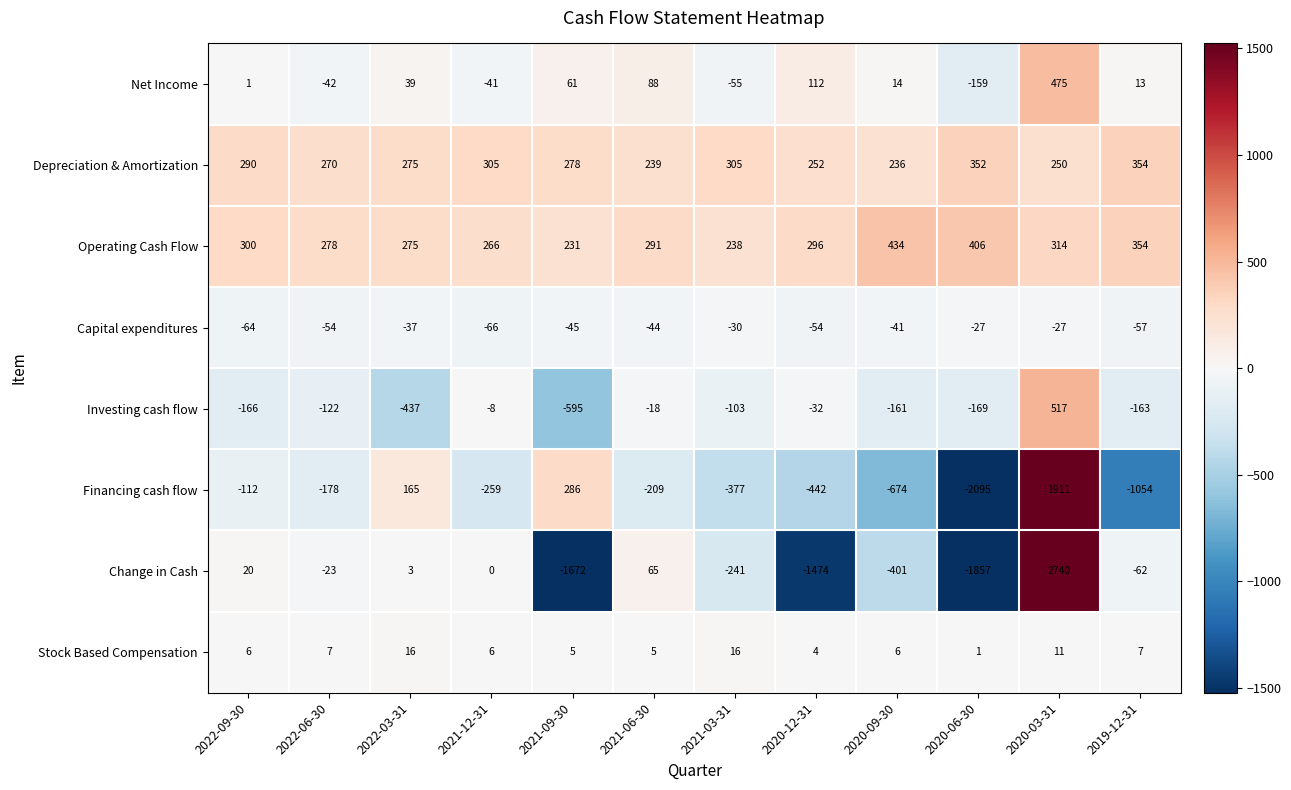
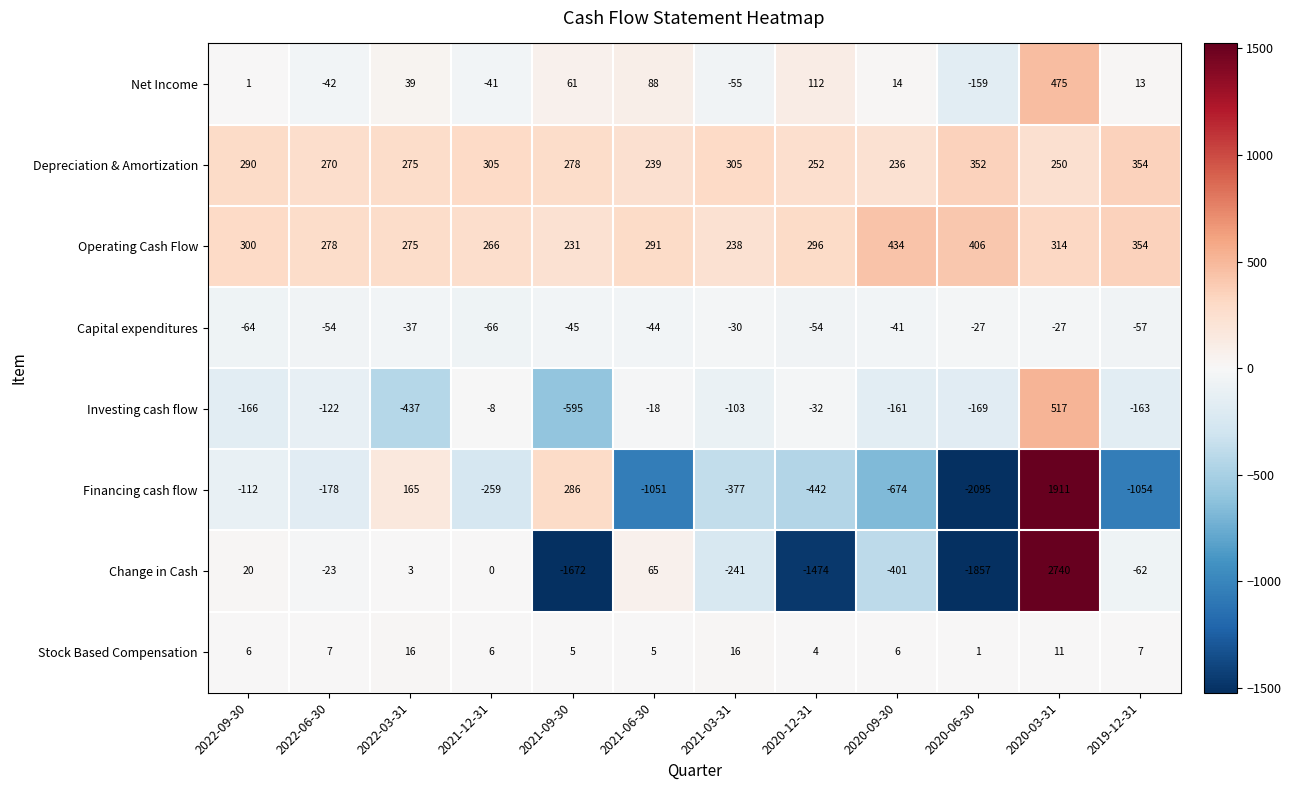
  {
    "Net Income": {
      "2022-09-30": 1,
      "2022-06-30": -42,
      "2022-03-31": 39,
      "2021-12-31": -41,
      "2021-09-30": 61,
      "2021-06-30": 88,
      "2021-03-31": -55,
      "2020-12-31": 112,
      "2020-09-30": 14,
      "2020-06-30": -159,
      "2020-03-31": 475,
      "2019-12-31": 13
    },
    "Depreciation & Amortization": {
      "2022-09-30": 290,
      "2022-06-30": 270,
      "2022-03-31": 275,
      "2021-12-31": 305,
      "2021-09-30": 278,
      "2021-06-30": 239,
      "2021-03-31": 305,
      "2020-12-31": 252,
      "2020-09-30": 236,
      "2020-06-30": 352,
      "2020-03-31": 250,
      "2019-12-31": 354
    },
    "Operating Cash Flow": {
      "2022-09-30": 300,
      "2022-06-30": 278,
      "2022-03-31": 275,
      "2021-12-31": 266,
      "2021-09-30": 231,
      "2021-06-30": 291,
      "2021-03-31": 238,
      "2020-12-31": 296,
      "2020-09-30": 434,
      "2020-06-30": 406,
      "2020-03-31": 314,
      "2019-12-31": 354
    },
    "Capital expenditures": {
      "2022-09-30": -64,
      "2022-06-30": -54,
      "2022-03-31": -37,
      "2021-12-31": -66,
      "2021-09-30": -45,
      "2021-06-30": -44,
      "2021-03-31": -30,
      "2020-12-31": -54,
      "2020-09-30": -41,
      "2020-06-30": -27,
      "2020-03-31": -27,
      "2019-12-31": -57
    },
    "Investing cash flow": {
      "2022-09-30": -166,
      "2022-06-30": -122,
      "2022-03-31": -437,
      "2021-12-31": -8,
      "2021-09-30": -595,
      "2021-06-30": -18,
      "2021-03-31": -103,
      "2020-12-31": -32,
      "2020-09-30": -161,
      "2020-06-30": -169,
      "2020-03-31": 517,
      "2019-12-31": -163
    },
    "Financing cash flow": {
      "2022-09-30": -112,
      "2022-06-30": -178,
      "2022-03-31": 165,
      "2021-12-31": -259,
      "2021-09-30": 286,
-     "2021-06-30": -209,
+     "2021-06-30": -1051,
      "2021-03-31": -377,
      "2020-12-31": -442,
      "2020-09-30": -674,
      "2020-06-30": -2095,
      "2020-03-31": 1911,
      "2019-12-31": -1054
    },
    "Change in Cash": {
      "2022-09-30": 20,
      "2022-06-30": -23,
      "2022-03-31": 3,
      "2021-12-31": 0,
      "2021-09-30": -1672,
      "2021-06-30": 65,
      "2021-03-31": -241,
      "2020-12-31": -1474,
      "2020-09-30": -401,
      "2020-06-30": -1857,
      "2020-03-31": 2740,
      "2019-12-31": -62
    },
    "Stock Based Compensation": {
      "2022-09-30": 6,
      "2022-06-30": 7,
      "2022-03-31": 16,
      "2021-12-31": 6,
      "2021-09-30": 5,
      "2021-06-30": 5,
      "2021-03-31": 16,
      "2020-12-31": 4,
      "2020-09-30": 6,
      "2020-06-30": 1,
      "2020-03-31": 11,
      "2019-12-31": 7
    }
  }
